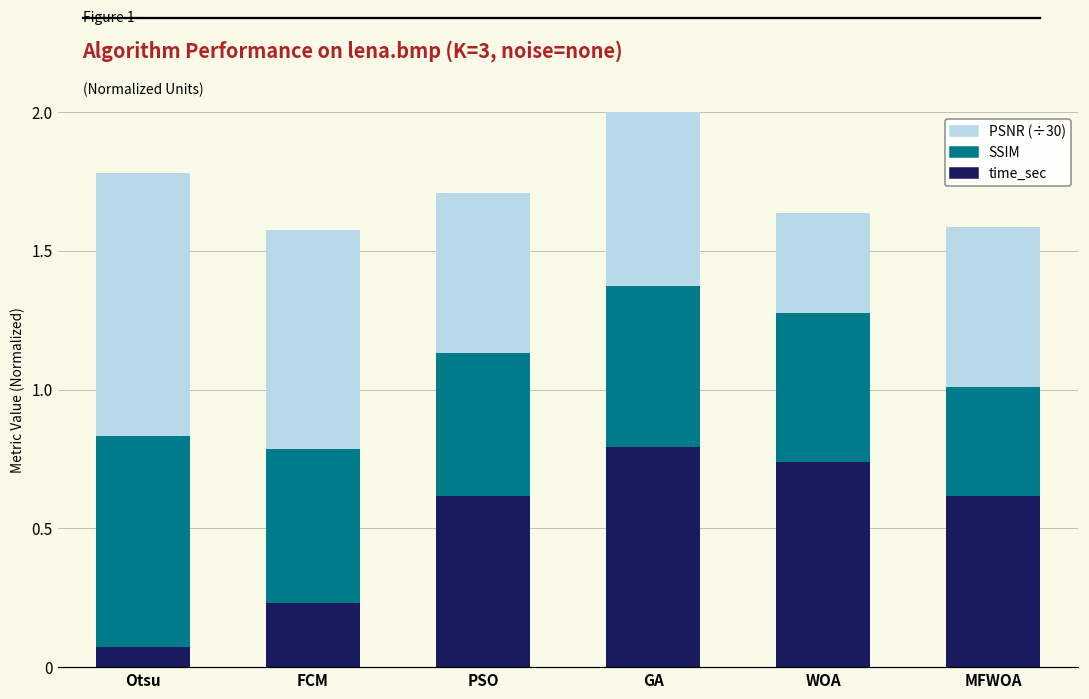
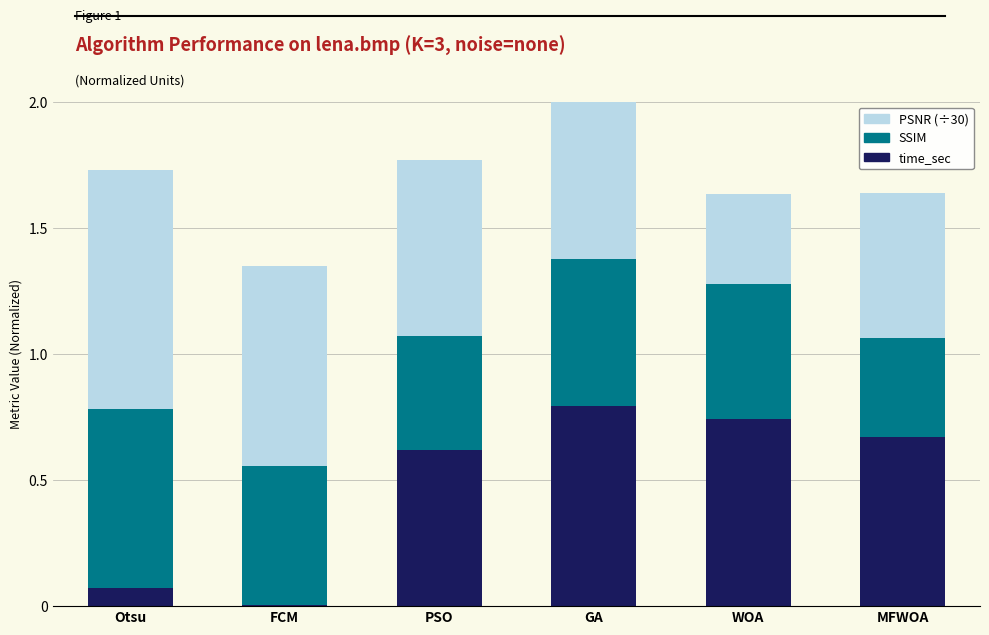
  {
    "time_sec": {
      "Otsu": 0.07,
-     "FCM": 0.23,
+     "FCM": 0.00,
      "PSO": 0.62,
      "GA": 0.79,
      "WOA": 0.74,
-     "MFWOA": 0.62
+     "MFWOA": 0.67
    },
    "SSIM": {
-     "Otsu": 0.76,
+     "Otsu": 0.71,
      "FCM": 0.55,
-     "PSO": 0.52,
+     "PSO": 0.45,
      "GA": 0.58,
      "WOA": 0.54,
      "MFWOA": 0.39
    },
    "PSNR (÷30)": {
      "Otsu": 0.95,
      "FCM": 0.79,
-     "PSO": 0.57,
+     "PSO": 0.70,
      "WOA": 0.36,
      "MFWOA": 0.57
    }
  }
